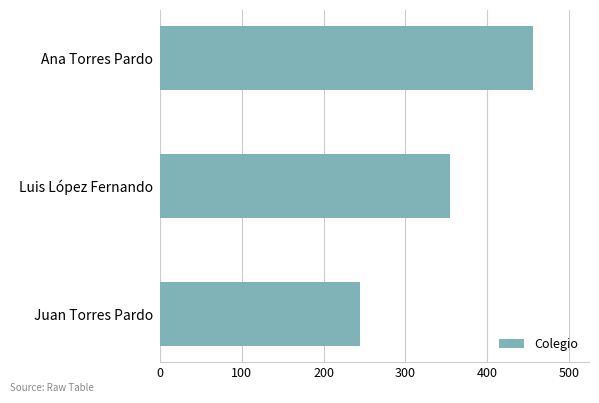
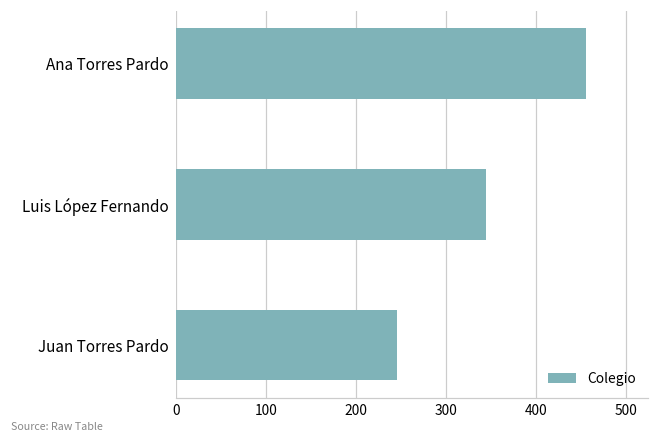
  {
    "Ana Torres Pardo": 460,
-   "Luis López Fernando": 360,
+   "Luis López Fernando": 350,
    "Juan Torres Pardo": 250
  }
